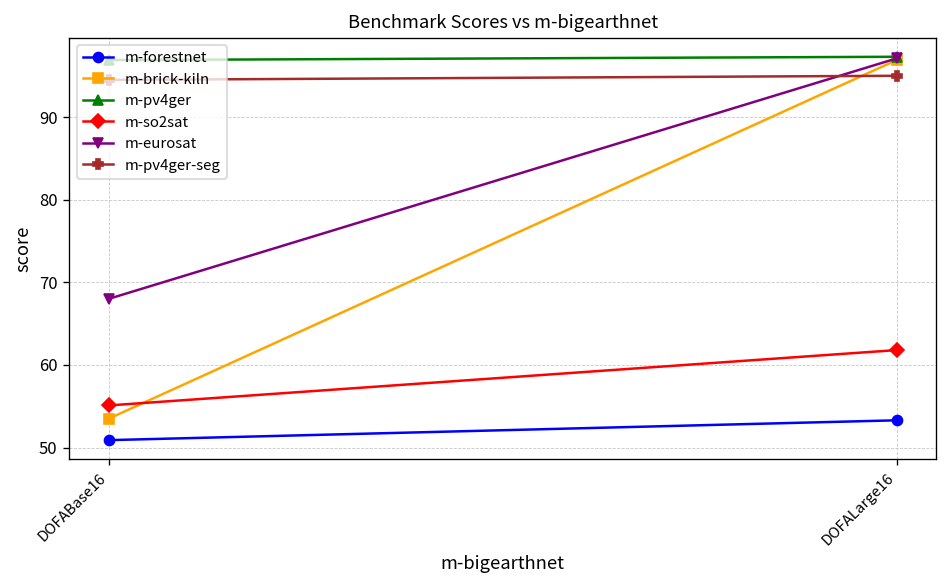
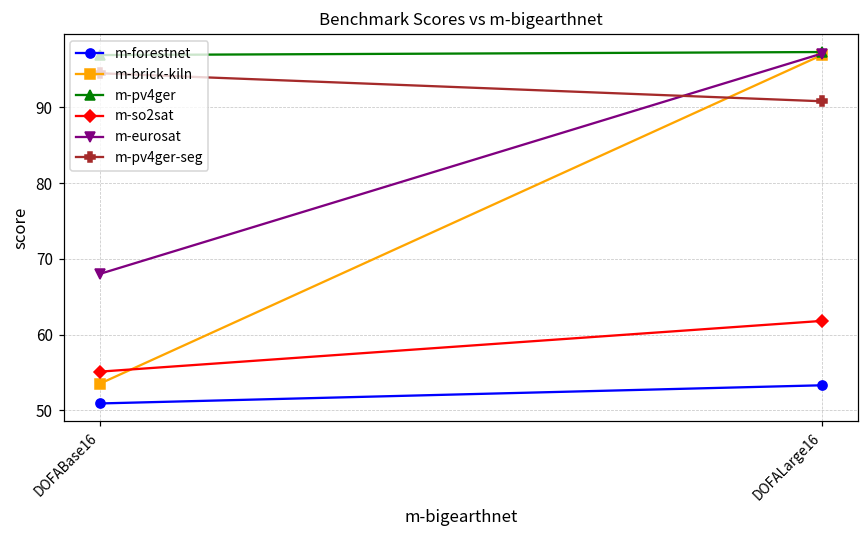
  {
    "m-forestnet": {
      "DOFABase16": 51,
      "DOFALarge16": 53
    },
    "m-brick-kiln": {
      "DOFABase16": 54
    },
    "m-so2sat": {
      "DOFABase16": 55,
      "DOFALarge16": 62
    },
    "m-eurosat": {
      "DOFABase16": 68
    },
    "m-pv4ger-seg": {
-     "DOFALarge16": 95
+     "DOFALarge16": 91
    }
  }
